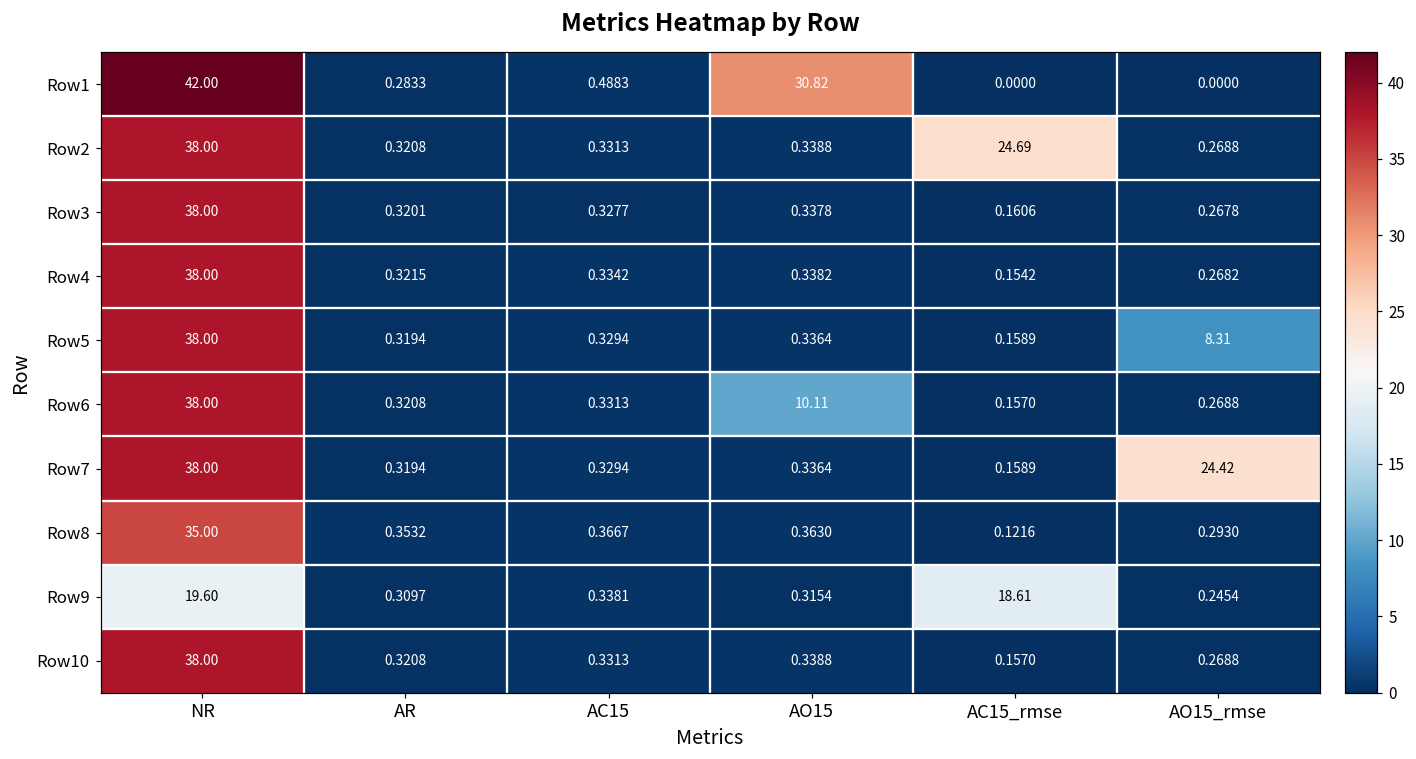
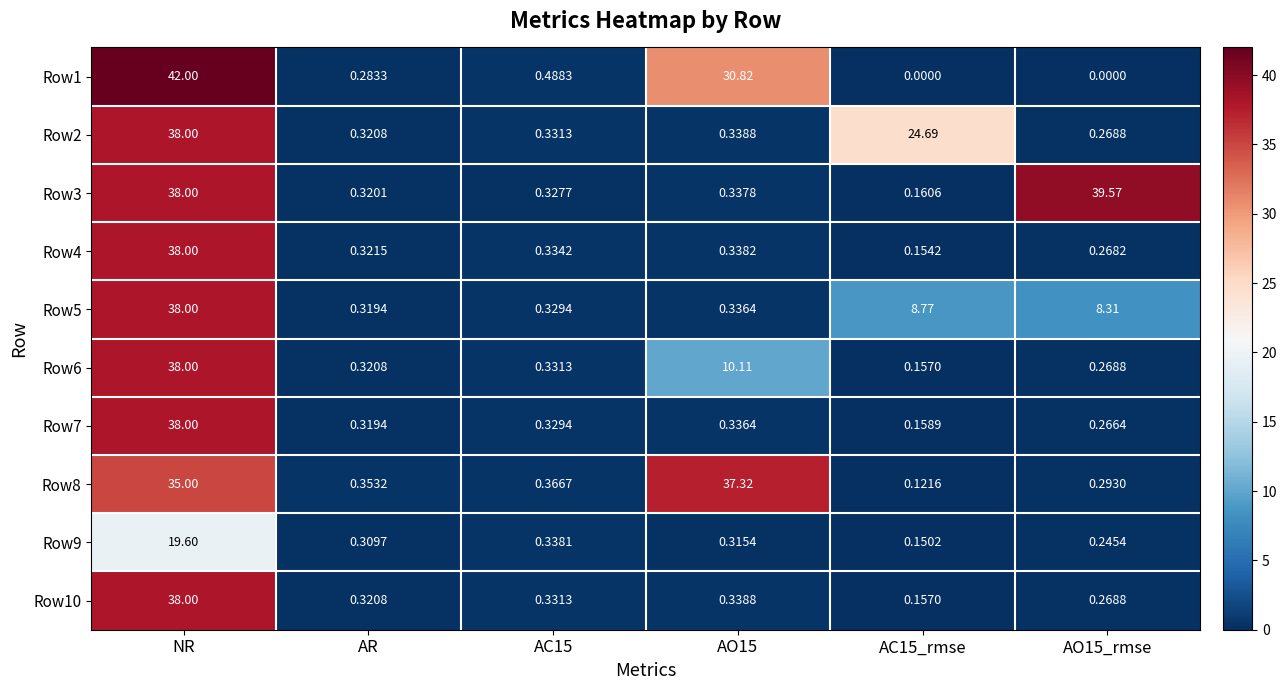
  {
    "Row1": {
      "NR": 42.00,
      "AR": 0.2833,
      "AC15": 0.4883,
      "AO15": 30.82,
      "AC15_rmse": 0.0000,
      "AO15_rmse": 0.0000
    },
    "Row2": {
      "NR": 38.00,
      "AR": 0.3208,
      "AC15": 0.3313,
      "AO15": 0.3388,
      "AC15_rmse": 24.69,
      "AO15_rmse": 0.2688
    },
    "Row3": {
      "NR": 38.00,
      "AR": 0.3201,
      "AC15": 0.3277,
      "AO15": 0.3378,
      "AC15_rmse": 0.1606,
-     "AO15_rmse": 0.2678
+     "AO15_rmse": 39.57
    },
    "Row4": {
      "NR": 38.00,
      "AR": 0.3215,
      "AC15": 0.3342,
      "AO15": 0.3382,
      "AC15_rmse": 0.1542,
      "AO15_rmse": 0.2682
    },
    "Row5": {
      "NR": 38.00,
      "AR": 0.3194,
      "AC15": 0.3294,
      "AO15": 0.3364,
-     "AC15_rmse": 0.1589,
+     "AC15_rmse": 8.77,
      "AO15_rmse": 8.31
    },
    "Row6": {
      "NR": 38.00,
      "AR": 0.3208,
      "AC15": 0.3313,
      "AO15": 10.11,
      "AC15_rmse": 0.1570,
      "AO15_rmse": 0.2688
    },
    "Row7": {
      "NR": 38.00,
      "AR": 0.3194,
      "AC15": 0.3294,
      "AO15": 0.3364,
      "AC15_rmse": 0.1589,
-     "AO15_rmse": 24.42
+     "AO15_rmse": 0.2664
    },
    "Row8": {
      "NR": 35.00,
      "AR": 0.3532,
      "AC15": 0.3667,
-     "AO15": 0.3630,
+     "AO15": 37.32,
      "AC15_rmse": 0.1216,
      "AO15_rmse": 0.2930
    },
    "Row9": {
      "NR": 19.60,
      "AR": 0.3097,
      "AC15": 0.3381,
      "AO15": 0.3154,
-     "AC15_rmse": 18.61,
+     "AC15_rmse": 0.1502,
      "AO15_rmse": 0.2454
    },
    "Row10": {
      "NR": 38.00,
      "AR": 0.3208,
      "AC15": 0.3313,
      "AO15": 0.3388,
      "AC15_rmse": 0.1570,
      "AO15_rmse": 0.2688
    }
  }
